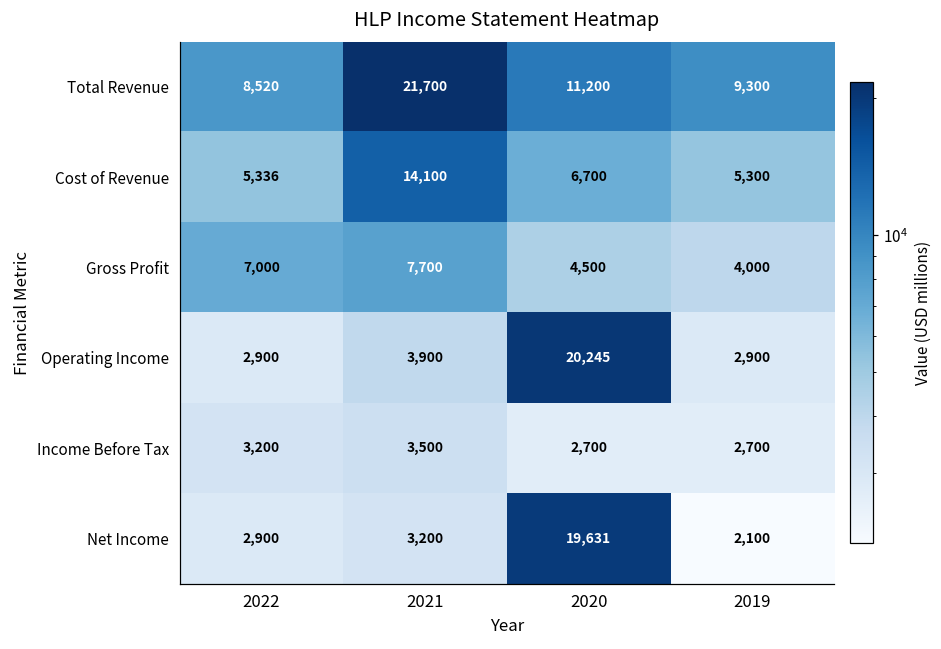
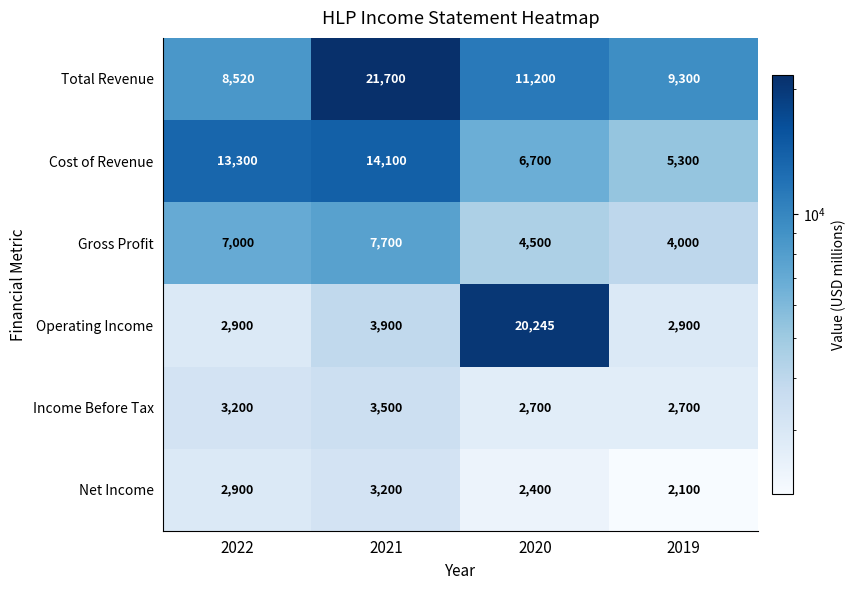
  {
    "Total Revenue": {
      "2022": "8,520",
      "2021": "21,700",
      "2020": "11,200",
      "2019": "9,300"
    },
    "Cost of Revenue": {
-     "2022": "5,336",
+     "2022": "13,300",
      "2021": "14,100",
      "2020": "6,700",
      "2019": "5,300"
    },
    "Gross Profit": {
      "2022": "7,000",
      "2021": "7,700",
      "2020": "4,500",
      "2019": "4,000"
    },
    "Operating Income": {
      "2022": "2,900",
      "2021": "3,900",
      "2020": "20,245",
      "2019": "2,900"
    },
    "Income Before Tax": {
      "2022": "3,200",
      "2021": "3,500",
      "2020": "2,700",
      "2019": "2,700"
    },
    "Net Income": {
      "2022": "2,900",
      "2021": "3,200",
-     "2020": "19,631",
+     "2020": "2,400",
      "2019": "2,100"
    }
  }
